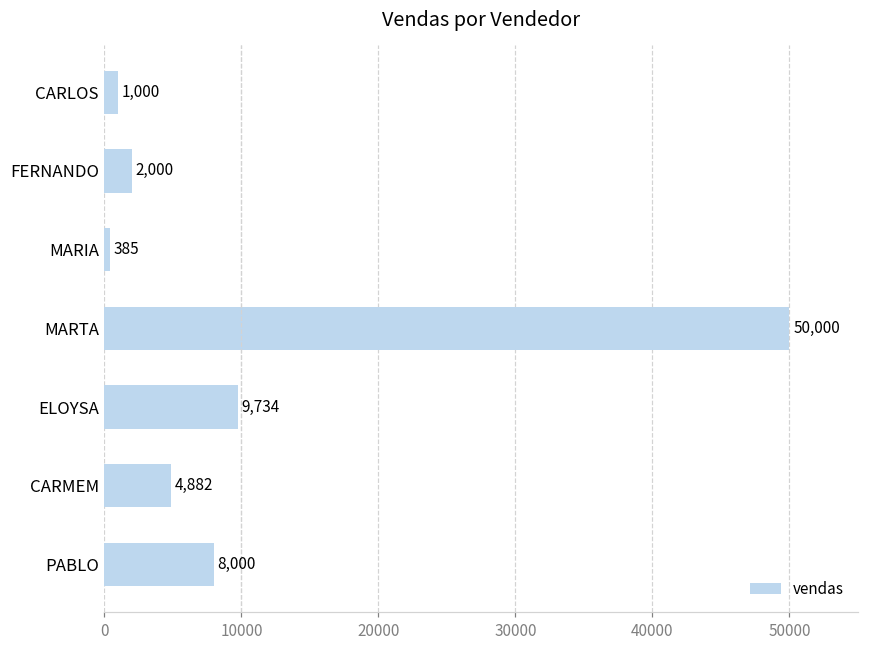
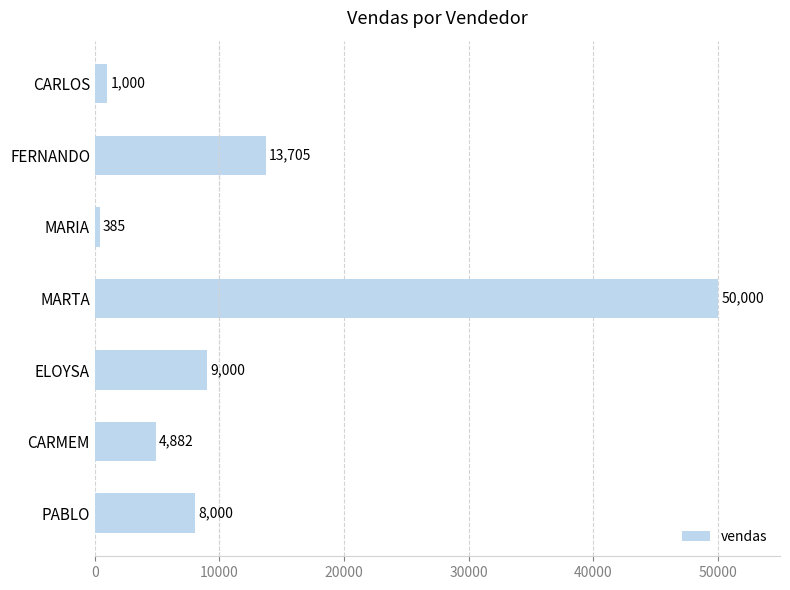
  {
    "CARLOS": "1,000",
-   "FERNANDO": "2,000",
+   "FERNANDO": "13,705",
    "MARIA": "385",
    "MARTA": "50,000",
-   "ELOYSA": "9,734",
+   "ELOYSA": "9,000",
    "CARMEM": "4,882",
    "PABLO": "8,000"
  }
